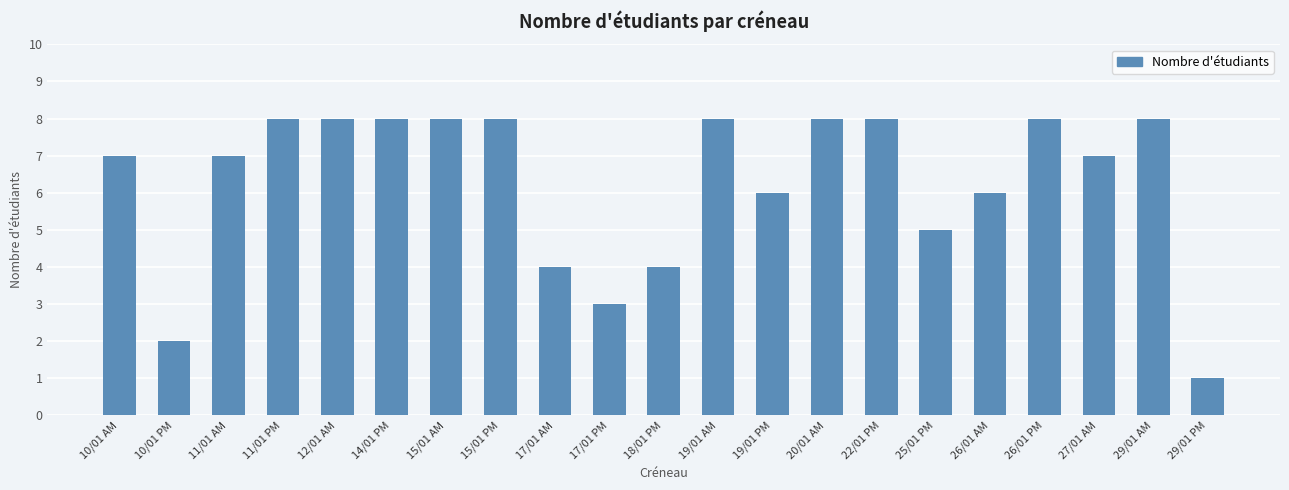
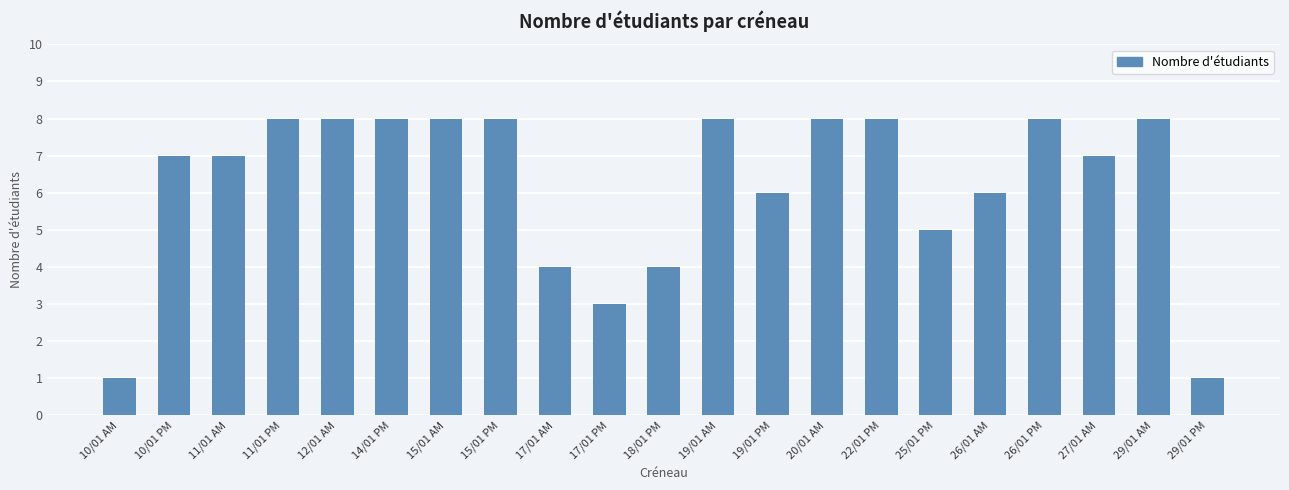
  {
-   "10/01 AM": 7,
-   "10/01 PM": 2,
+   "10/01 AM": 1,
+   "10/01 PM": 7,
    "11/01 AM": 7,
    "11/01 PM": 8,
    "12/01 AM": 8,
    "14/01 PM": 8,
    "15/01 AM": 8,
    "15/01 PM": 8,
    "17/01 AM": 4,
    "17/01 PM": 3,
    "18/01 PM": 4,
    "19/01 AM": 8,
    "19/01 PM": 6,
    "20/01 AM": 8,
    "22/01 PM": 8,
    "25/01 PM": 5,
    "26/01 AM": 6,
    "26/01 PM": 8,
    "27/01 AM": 7,
    "29/01 AM": 8,
    "29/01 PM": 1
  }
